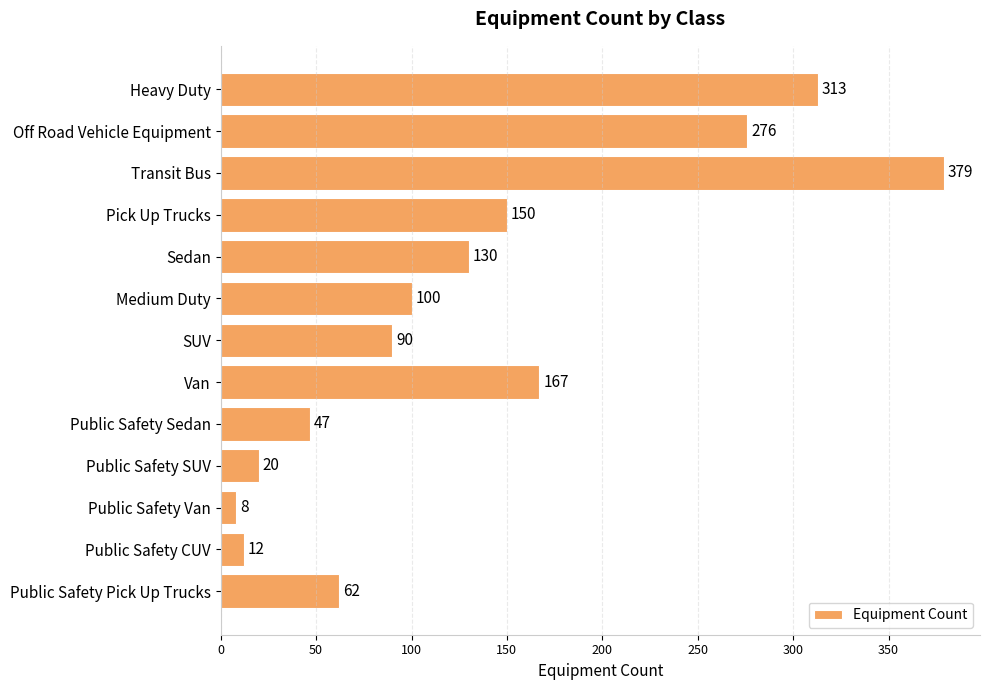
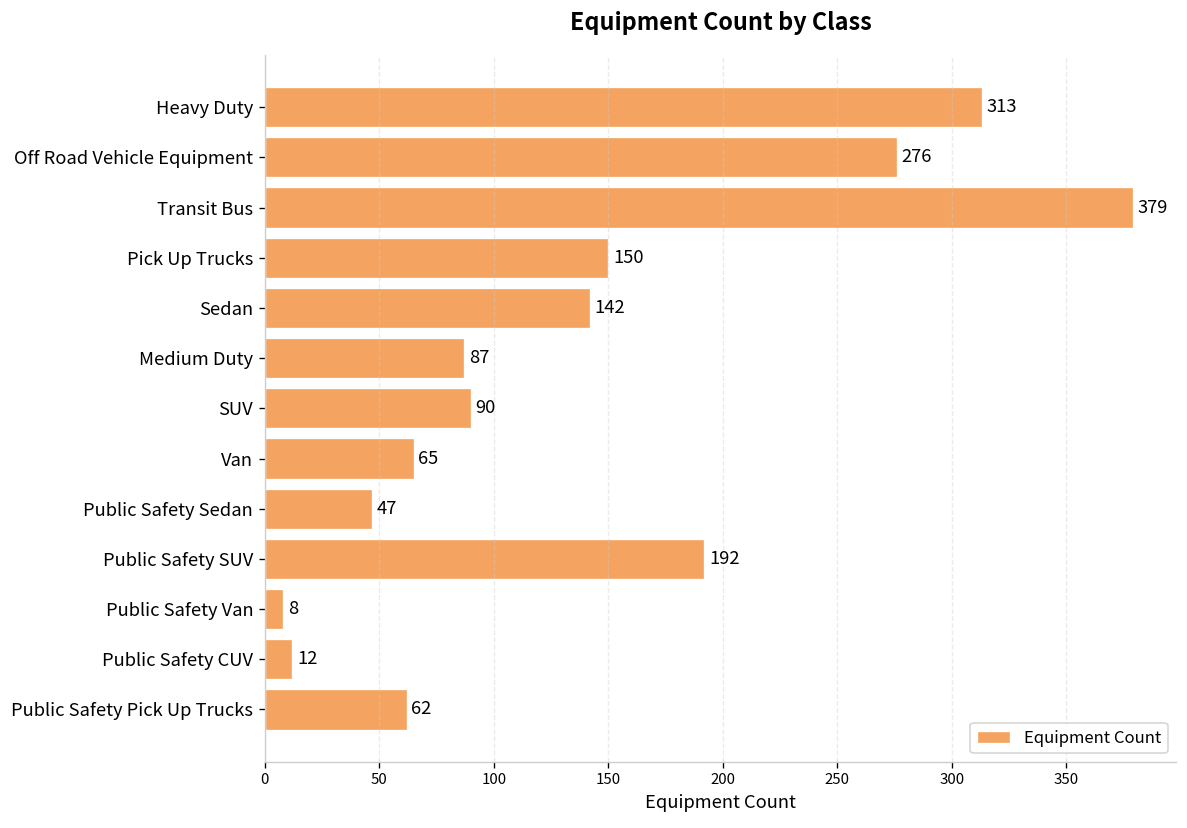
  {
    "Heavy Duty": 313,
    "Off Road Vehicle Equipment": 276,
    "Transit Bus": 379,
    "Pick Up Trucks": 150,
-   "Sedan": 130,
-   "Medium Duty": 100,
+   "Sedan": 142,
+   "Medium Duty": 87,
    "SUV": 90,
-   "Van": 167,
+   "Van": 65,
    "Public Safety Sedan": 47,
-   "Public Safety SUV": 20,
+   "Public Safety SUV": 192,
    "Public Safety Van": 8,
    "Public Safety CUV": 12,
    "Public Safety Pick Up Trucks": 62
  }
